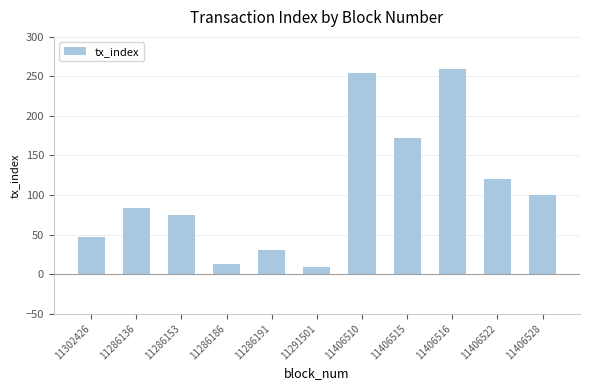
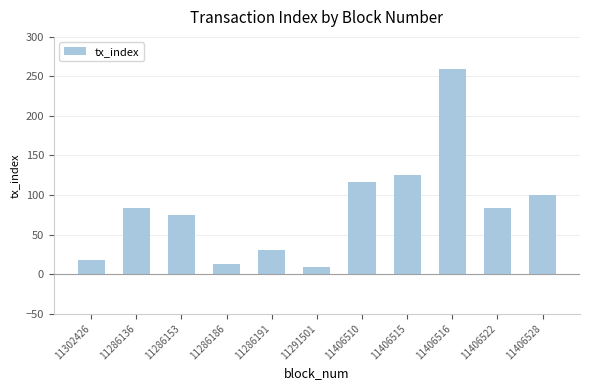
  {
-   "11302426": 50,
+   "11302426": 20,
    "11286136": 80,
    "11286153": 80,
    "11286186": 10,
    "11286191": 30,
    "11291501": 10,
-   "11406510": 250,
-   "11406515": 170,
+   "11406510": 120,
+   "11406515": 130,
    "11406516": 260,
-   "11406522": 120,
+   "11406522": 80,
    "11406528": 100
  }
